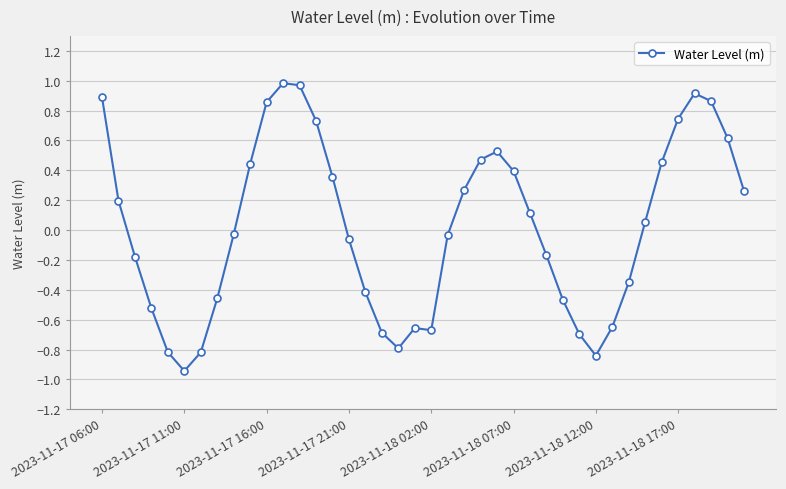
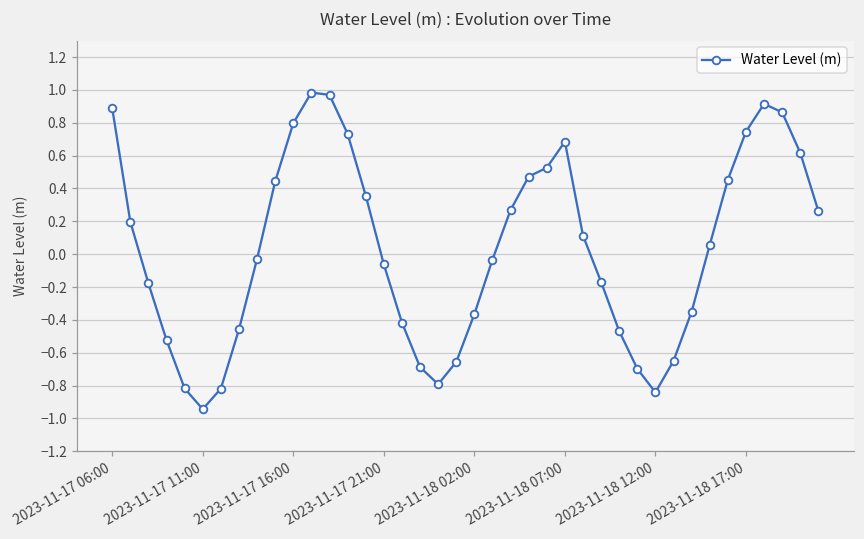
  {
    "2023-11-17 06:00": 0.89,
    "2023-11-17 11:00": -0.94,
-   "2023-11-17 16:00": 0.86,
+   "2023-11-17 16:00": 0.80,
    "2023-11-17 21:00": -0.06,
-   "2023-11-18 02:00": -0.67,
-   "2023-11-18 07:00": 0.40,
+   "2023-11-18 02:00": -0.37,
+   "2023-11-18 07:00": 0.69,
    "2023-11-18 12:00": -0.84,
    "2023-11-18 17:00": 0.75
  }
